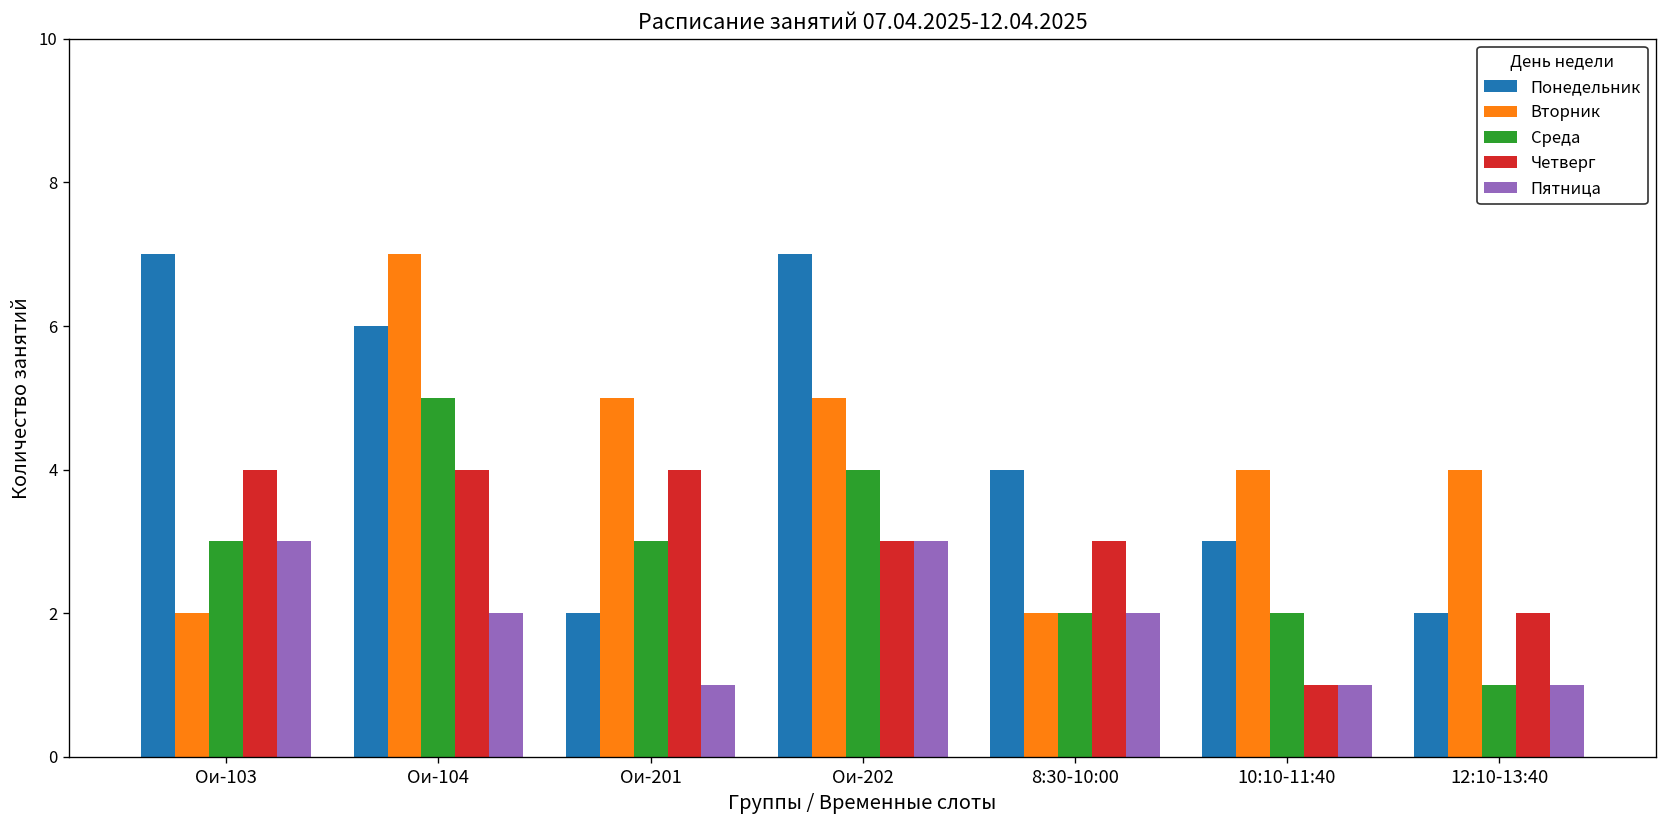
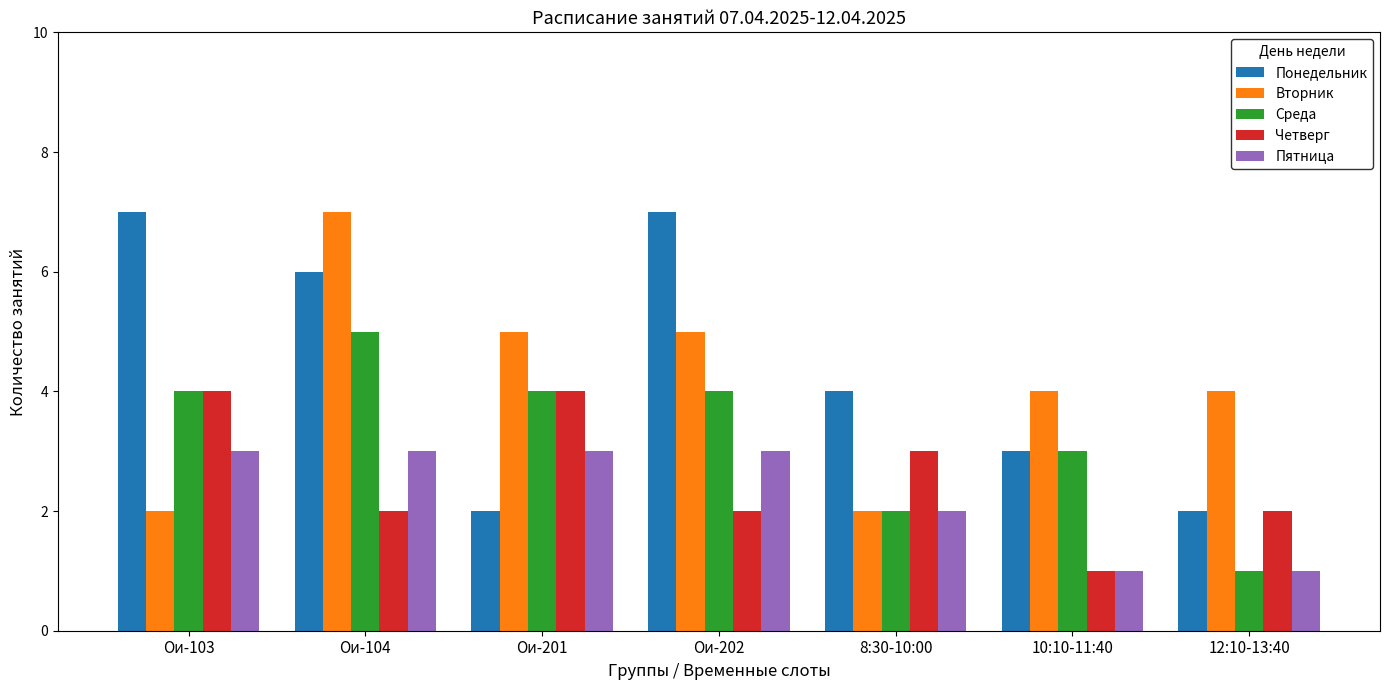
  {
    "Понедельник": {
      "Ои-103": 7,
      "Ои-104": 6,
      "Ои-201": 2,
      "Ои-202": 7,
      "8:30-10:00": 4,
      "10:10-11:40": 3,
      "12:10-13:40": 2
    },
    "Вторник": {
      "Ои-103": 2,
      "Ои-104": 7,
      "Ои-201": 5,
      "Ои-202": 5,
      "8:30-10:00": 2,
      "10:10-11:40": 4,
      "12:10-13:40": 4
    },
    "Среда": {
-     "Ои-103": 3,
+     "Ои-103": 4,
      "Ои-104": 5,
-     "Ои-201": 3,
+     "Ои-201": 4,
      "Ои-202": 4,
      "8:30-10:00": 2,
-     "10:10-11:40": 2,
+     "10:10-11:40": 3,
      "12:10-13:40": 1
    },
    "Четверг": {
      "Ои-103": 4,
-     "Ои-104": 4,
+     "Ои-104": 2,
      "Ои-201": 4,
-     "Ои-202": 3,
+     "Ои-202": 2,
      "8:30-10:00": 3,
      "10:10-11:40": 1,
      "12:10-13:40": 2
    },
    "Пятница": {
      "Ои-103": 3,
-     "Ои-104": 2,
-     "Ои-201": 1,
+     "Ои-104": 3,
+     "Ои-201": 3,
      "Ои-202": 3,
      "8:30-10:00": 2,
      "10:10-11:40": 1,
      "12:10-13:40": 1
    }
  }
